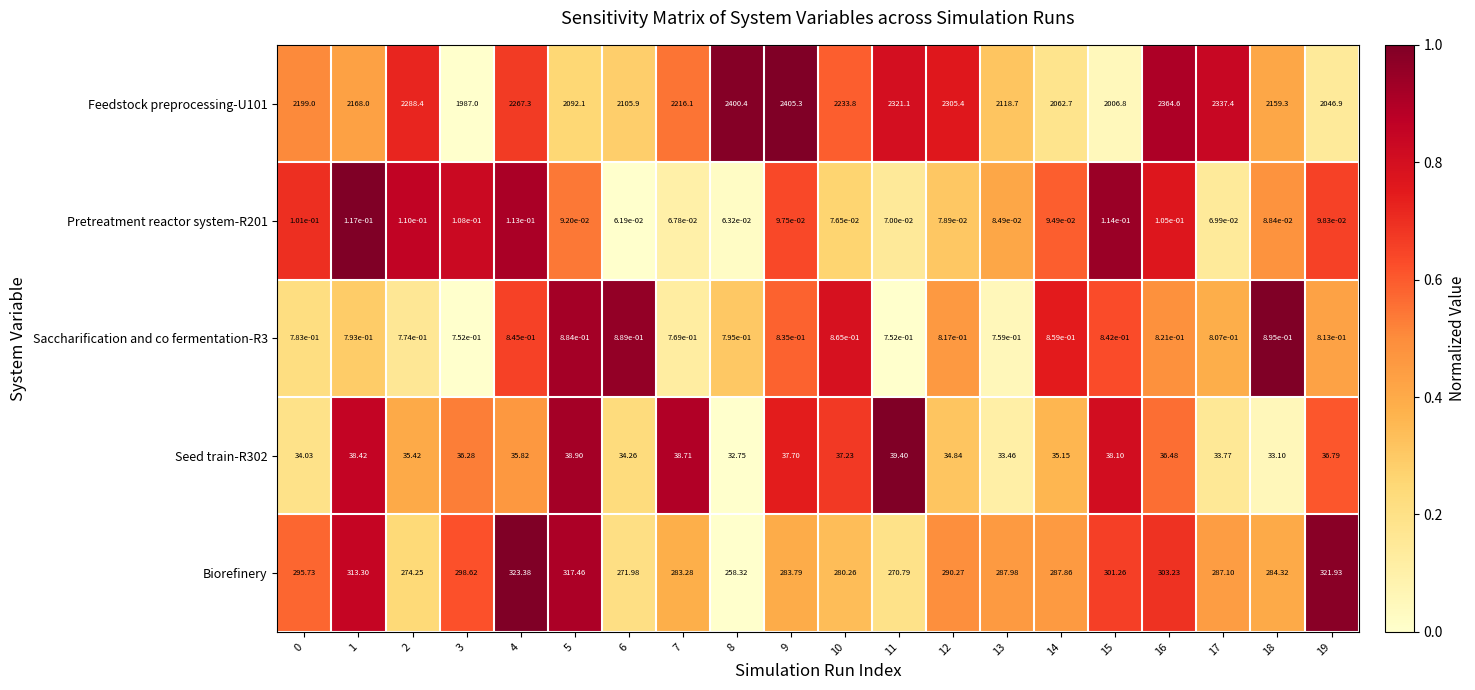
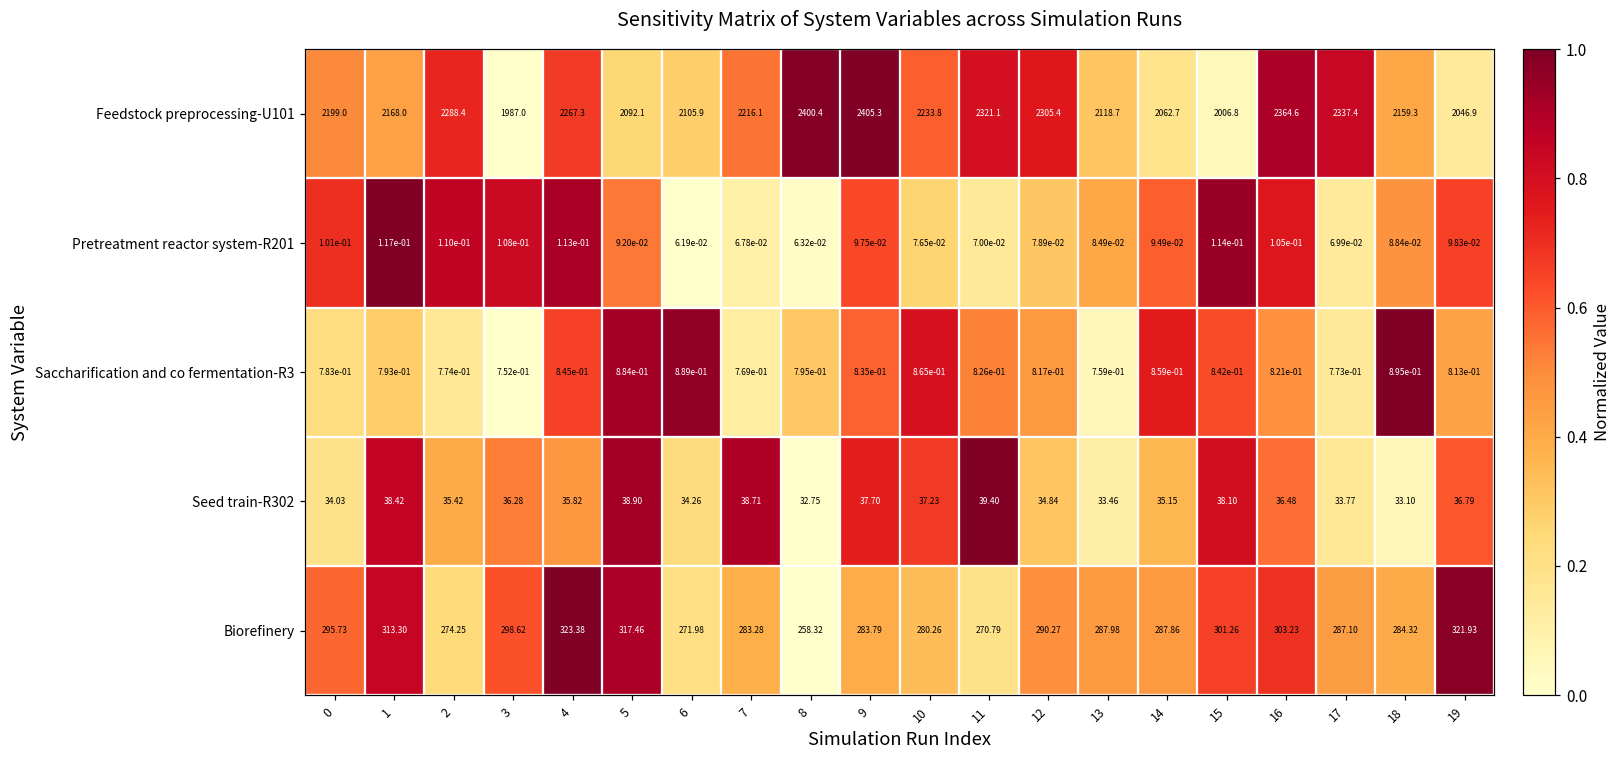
  {
    "Feedstock preprocessing-U101": {
      "0": "2199.0",
      "1": "2168.0",
      "2": "2288.4",
      "3": "1987.0",
      "4": "2267.3",
      "5": "2092.1",
      "6": "2105.9",
      "7": "2216.1",
      "8": "2400.4",
      "9": "2405.3",
      "10": "2233.8",
      "11": "2321.1",
      "12": "2305.4",
      "13": "2118.7",
      "14": "2062.7",
      "15": "2006.8",
      "16": "2364.6",
      "17": "2337.4",
      "18": "2159.3",
      "19": "2046.9"
    },
    "Pretreatment reactor system-R201": {
      "0": "1.01e-01",
      "1": "1.17e-01",
      "2": "1.10e-01",
      "3": "1.08e-01",
      "4": "1.13e-01",
      "5": "9.20e-02",
      "6": "6.19e-02",
      "7": "6.78e-02",
      "8": "6.32e-02",
      "9": "9.75e-02",
      "10": "7.65e-02",
      "11": "7.00e-02",
      "12": "7.89e-02",
      "13": "8.49e-02",
      "14": "9.49e-02",
      "15": "1.14e-01",
      "16": "1.05e-01",
      "17": "6.99e-02",
      "18": "8.84e-02",
      "19": "9.83e-02"
    },
    "Saccharification and co fermentation-R3": {
      "0": "7.83e-01",
      "1": "7.93e-01",
      "2": "7.74e-01",
      "3": "7.52e-01",
      "4": "8.45e-01",
      "5": "8.84e-01",
      "6": "8.89e-01",
      "7": "7.69e-01",
      "8": "7.95e-01",
      "9": "8.35e-01",
      "10": "8.65e-01",
-     "11": "7.52e-01",
+     "11": "8.26e-01",
      "12": "8.17e-01",
      "13": "7.59e-01",
      "14": "8.59e-01",
      "15": "8.42e-01",
      "16": "8.21e-01",
-     "17": "8.07e-01",
+     "17": "7.73e-01",
      "18": "8.95e-01",
      "19": "8.13e-01"
    },
    "Seed train-R302": {
      "0": "34.03",
      "1": "38.42",
      "2": "35.42",
      "3": "36.28",
      "4": "35.82",
      "5": "38.90",
      "6": "34.26",
      "7": "38.71",
      "8": "32.75",
      "9": "37.70",
      "10": "37.23",
      "11": "39.40",
      "12": "34.84",
      "13": "33.46",
      "14": "35.15",
      "15": "38.10",
      "16": "36.48",
      "17": "33.77",
      "18": "33.10",
      "19": "36.79"
    },
    "Biorefinery": {
      "0": "295.73",
      "1": "313.30",
      "2": "274.25",
      "3": "298.62",
      "4": "323.38",
      "5": "317.46",
      "6": "271.98",
      "7": "283.28",
      "8": "258.32",
      "9": "283.79",
      "10": "280.26",
      "11": "270.79",
      "12": "290.27",
      "13": "287.98",
      "14": "287.86",
      "15": "301.26",
      "16": "303.23",
      "17": "287.10",
      "18": "284.32",
      "19": "321.93"
    }
  }
